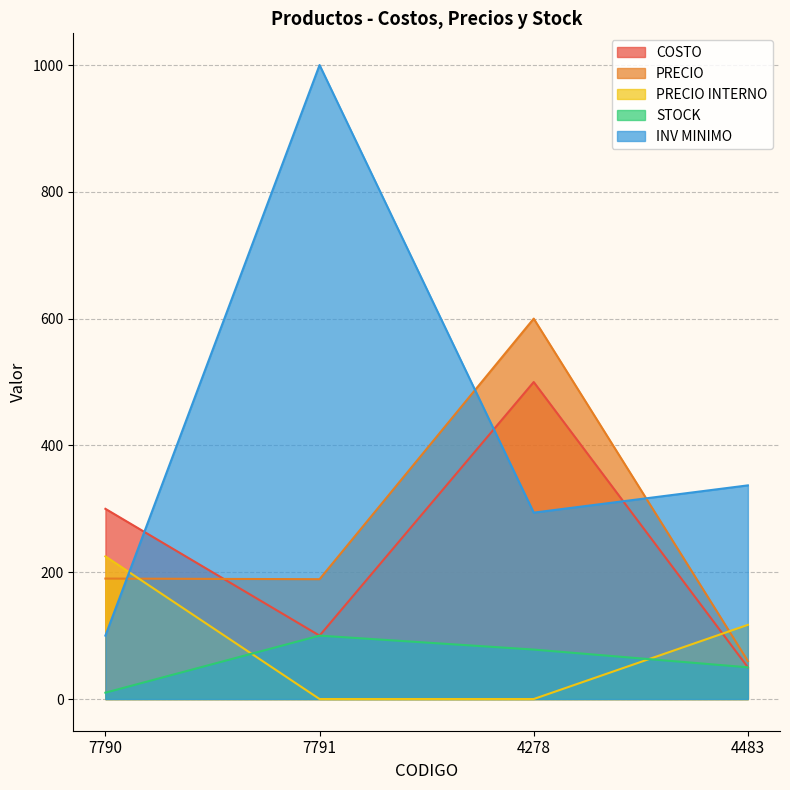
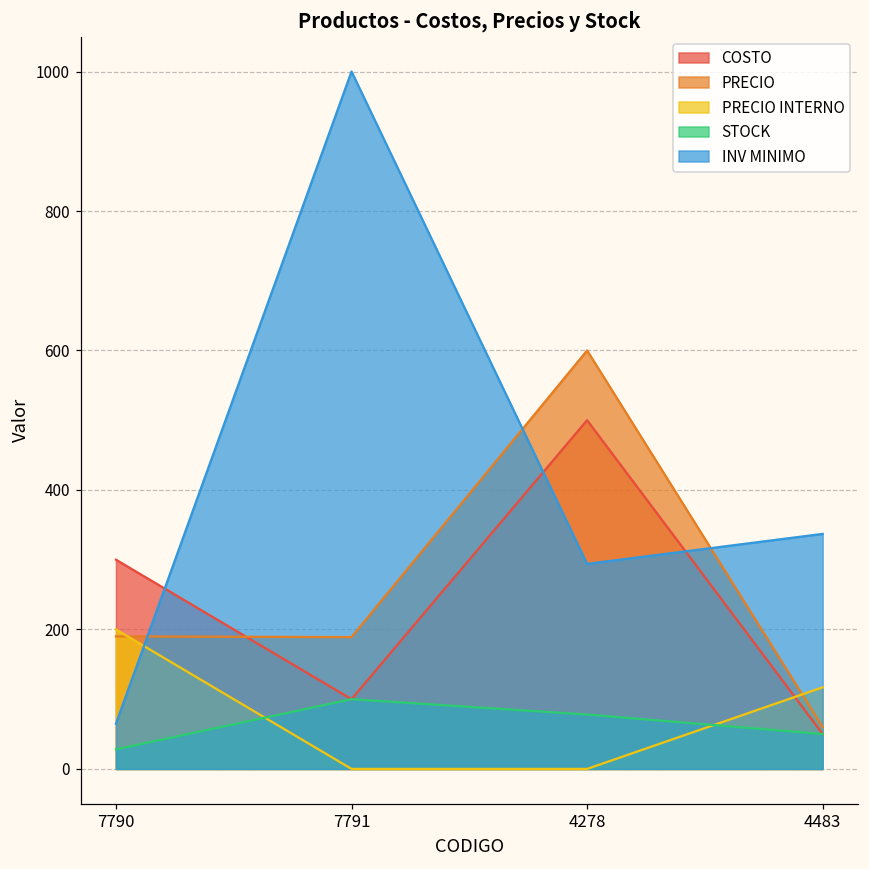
  {
    "PRECIO INTERNO": {
-     "7790": 230,
+     "7790": 200,
      "7791": 0,
      "4278": 0,
      "4483": 120
    },
    "STOCK": {
-     "7790": 10,
+     "7790": 30,
      "4278": 80
    },
    "INV MINIMO": {
-     "7790": 100,
+     "7790": 70,
      "7791": 1000,
      "4278": 290,
      "4483": 340
    }
  }
